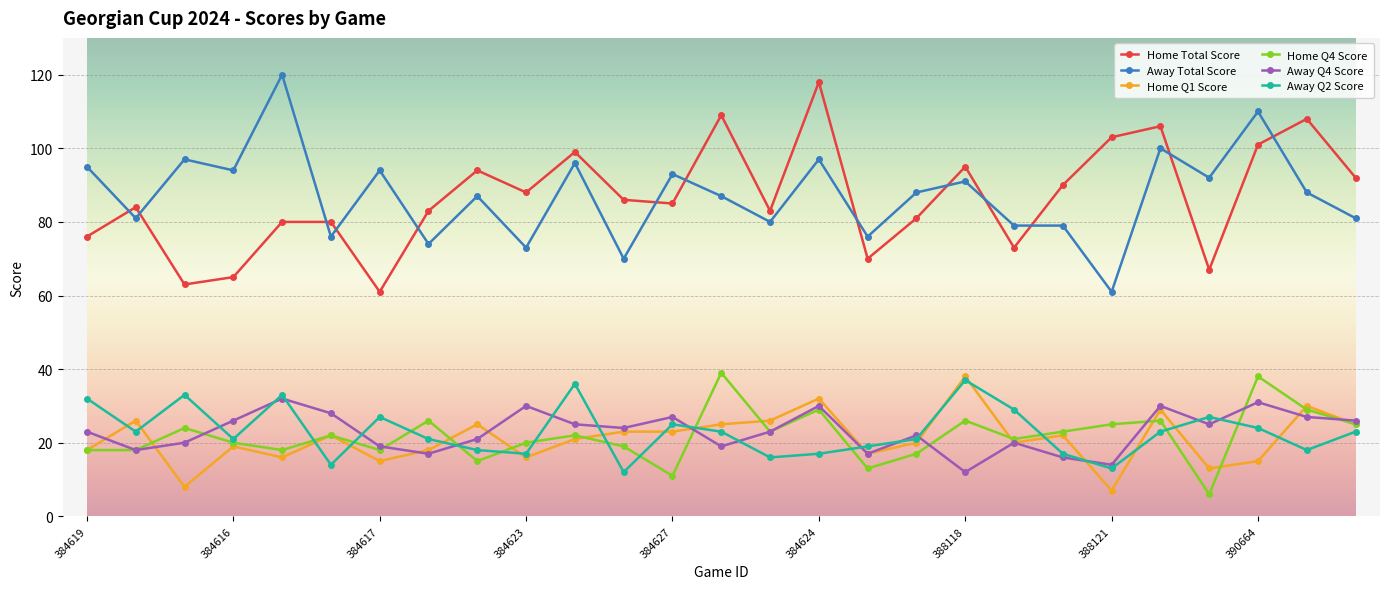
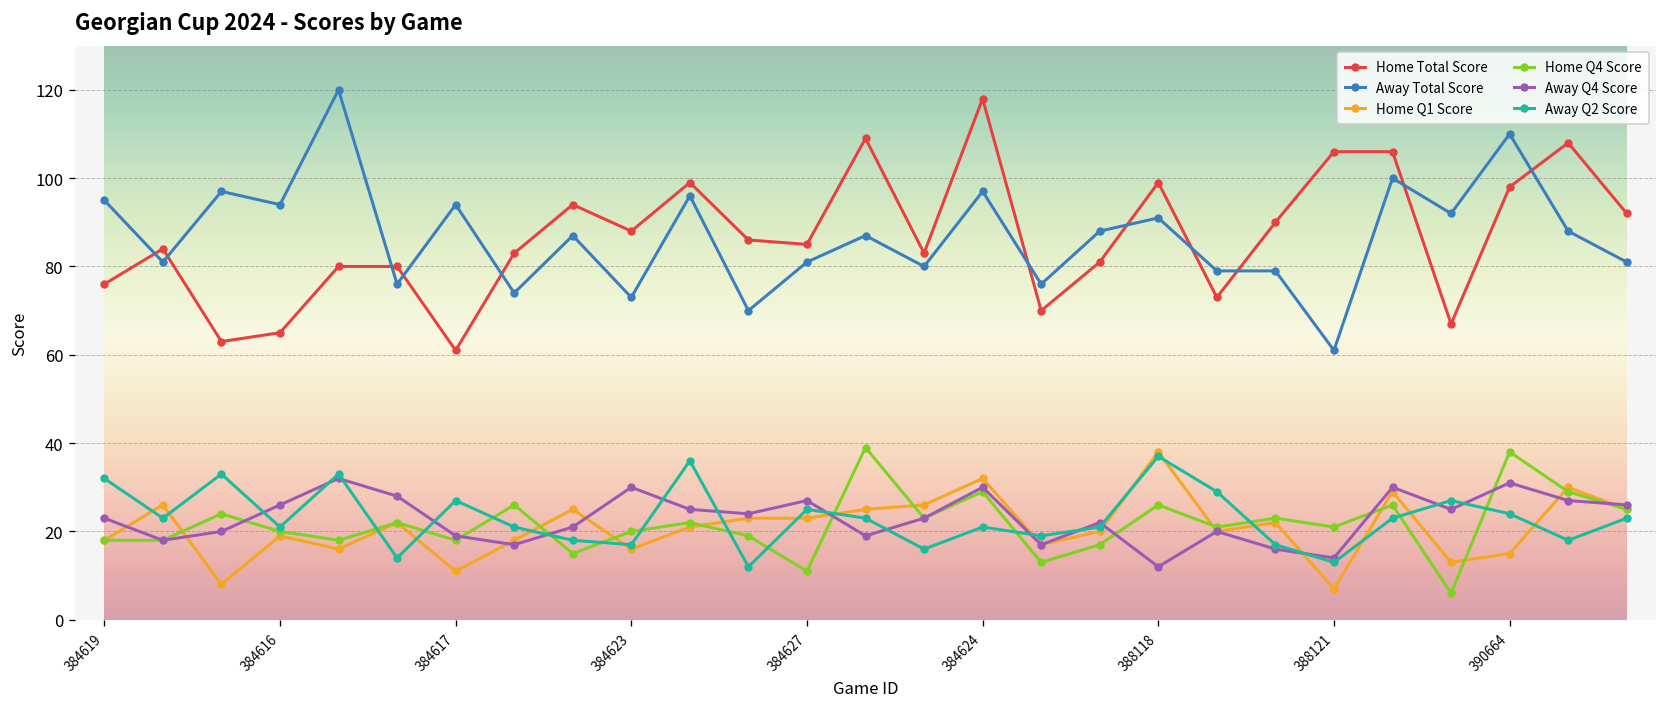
  {
    "Home Total Score": {
      "384619": 76,
      "384616": 65,
      "384617": 61,
      "384623": 88,
      "384627": 85,
      "384624": 118,
-     "388118": 95,
-     "388121": 103,
-     "390664": 101
+     "388118": 99,
+     "388121": 106,
+     "390664": 98
    },
    "Away Total Score": {
      "384619": 95,
      "384616": 94,
      "384617": 94,
      "384623": 73,
-     "384627": 93,
+     "384627": 81,
      "384624": 97,
      "388118": 91,
      "388121": 61,
      "390664": 110
    },
    "Home Q1 Score": {
      "384616": 19,
-     "384617": 15,
+     "384617": 11,
      "384623": 16,
      "384627": 23,
      "384624": 32,
      "388118": 38,
      "388121": 7,
      "390664": 15
    },
    "Home Q4 Score": {
      "384616": 20,
      "384617": 18,
      "384623": 20,
      "384627": 11,
      "384624": 29,
      "388118": 26,
-     "388121": 25,
+     "388121": 21,
      "390664": 38
    },
    "Away Q4 Score": {
      "384619": 23,
      "384616": 26,
      "384617": 19,
      "384623": 30,
      "384627": 27,
      "384624": 30,
      "388118": 12,
      "388121": 14,
      "390664": 31
    },
    "Away Q2 Score": {
      "384619": 32,
      "384616": 21,
      "384617": 27,
      "384623": 17,
      "384627": 25,
-     "384624": 17,
+     "384624": 21,
      "388118": 37,
      "388121": 13,
      "390664": 24
    }
  }
